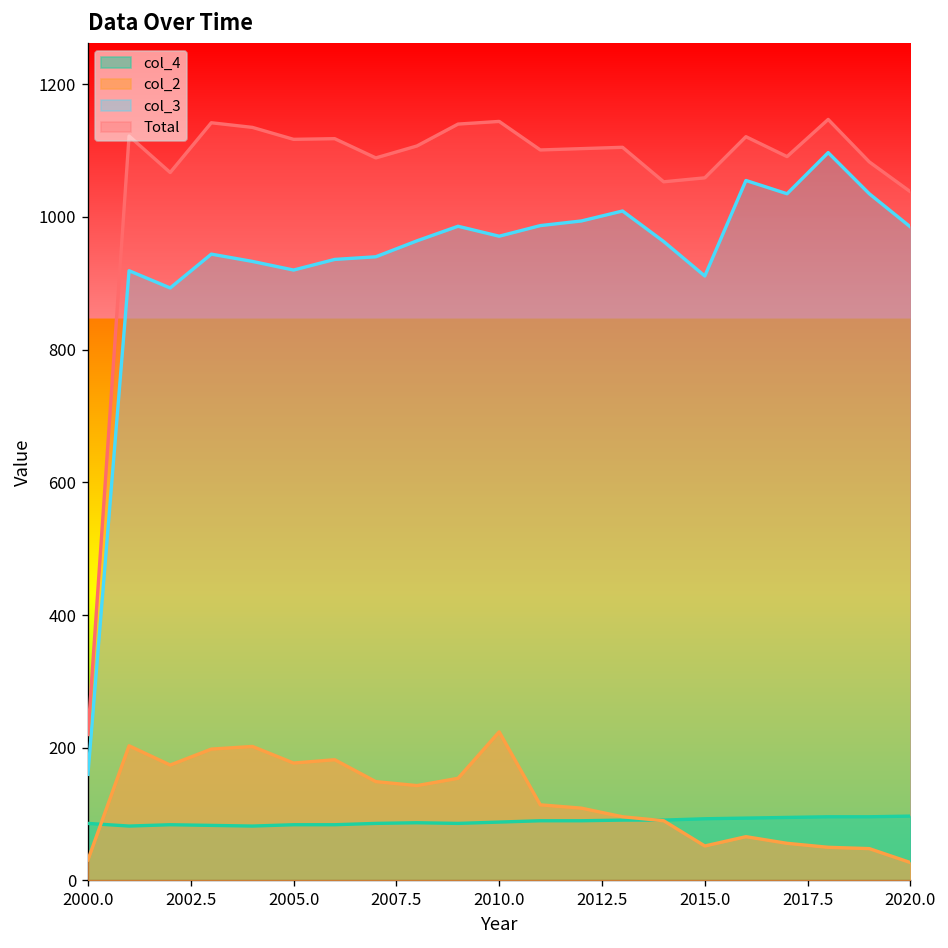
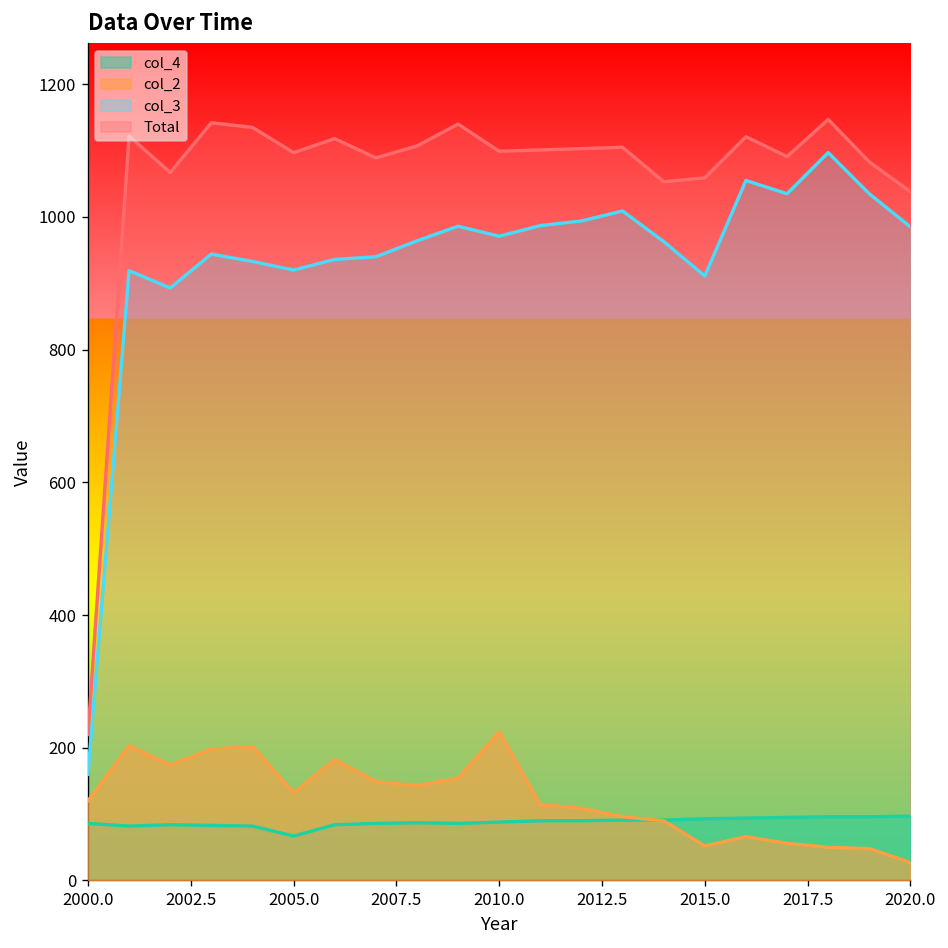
  {
    "col_4": {
      "2000.0": 90,
-     "2005.0": 80,
+     "2005.0": 70,
      "2010.0": 90,
      "2015.0": 90,
      "2020.0": 100
    },
    "col_2": {
-     "2000.0": 30,
-     "2005.0": 180,
+     "2000.0": 120,
+     "2005.0": 130,
      "2010.0": 220,
      "2015.0": 50,
      "2020.0": 30
    },
    "col_3": {
      "2000.0": 160,
      "2005.0": 920,
      "2010.0": 970,
      "2015.0": 910,
      "2020.0": 990
    },
    "Total": {
      "2000.0": 220,
-     "2005.0": 1120,
-     "2010.0": 1140,
+     "2005.0": 1100,
+     "2010.0": 1100,
      "2015.0": 1060,
      "2020.0": 1040
    }
  }
